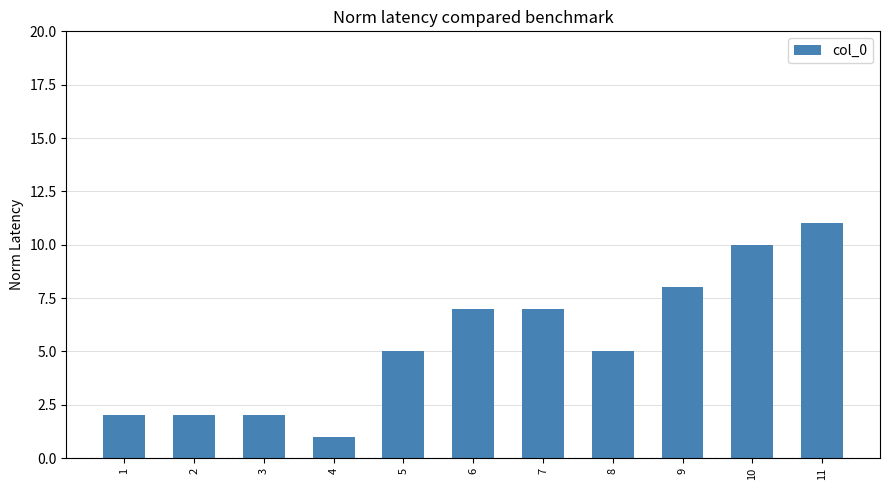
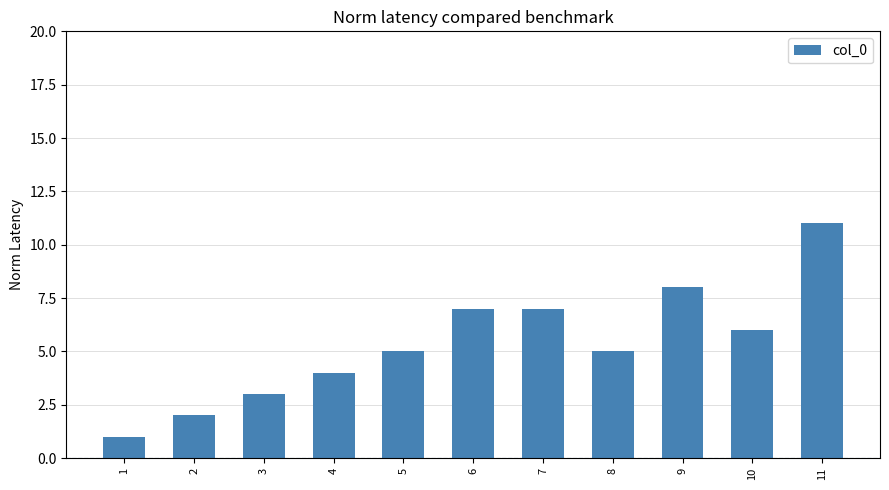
  {
-   "1": 2,
+   "1": 1,
    "2": 2,
-   "3": 2,
-   "4": 1,
+   "3": 3,
+   "4": 4,
    "5": 5,
    "6": 7,
    "7": 7,
    "8": 5,
    "9": 8,
-   "10": 10,
+   "10": 6,
    "11": 11
  }
